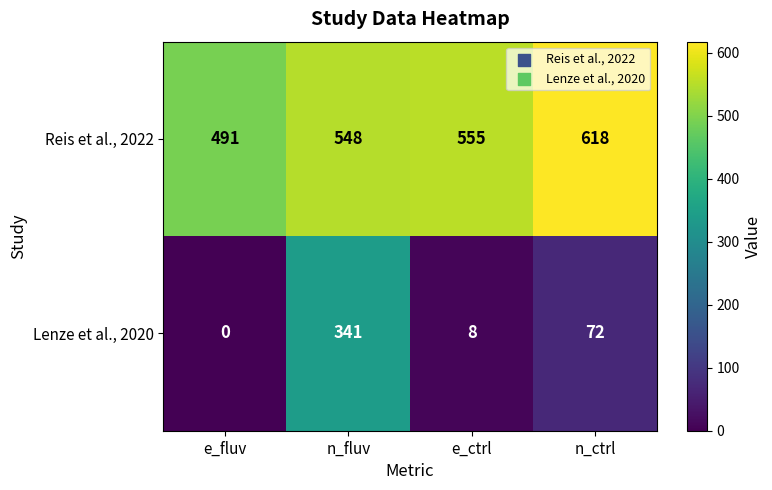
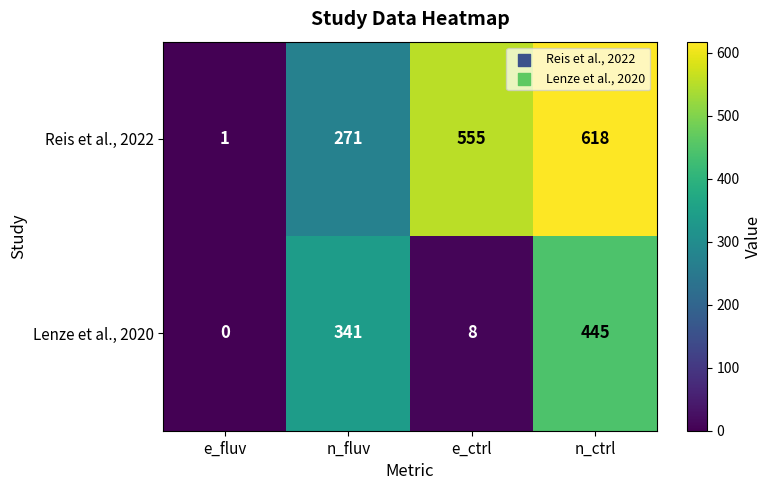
  {
    "Reis et al., 2022": {
-     "e_fluv": 491,
-     "n_fluv": 548,
+     "e_fluv": 1,
+     "n_fluv": 271,
      "e_ctrl": 555,
      "n_ctrl": 618
    },
    "Lenze et al., 2020": {
      "e_fluv": 0,
      "n_fluv": 341,
      "e_ctrl": 8,
-     "n_ctrl": 72
+     "n_ctrl": 445
    }
  }
